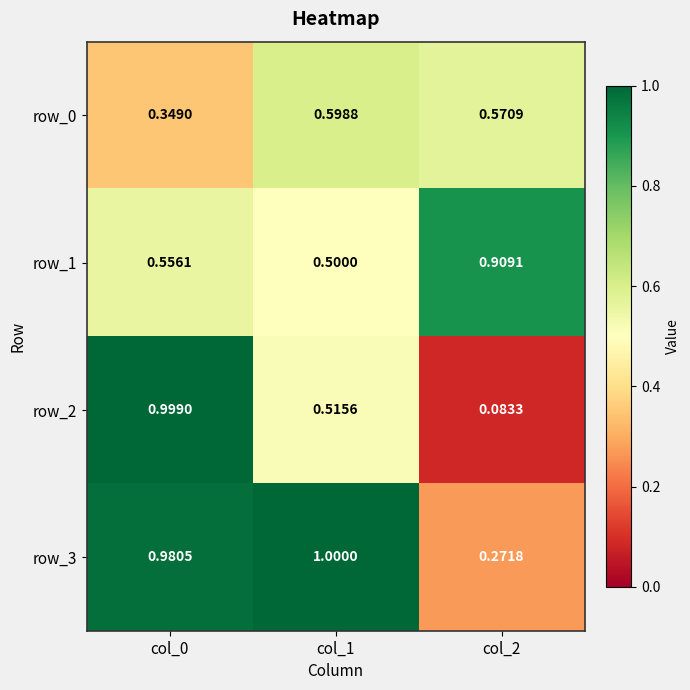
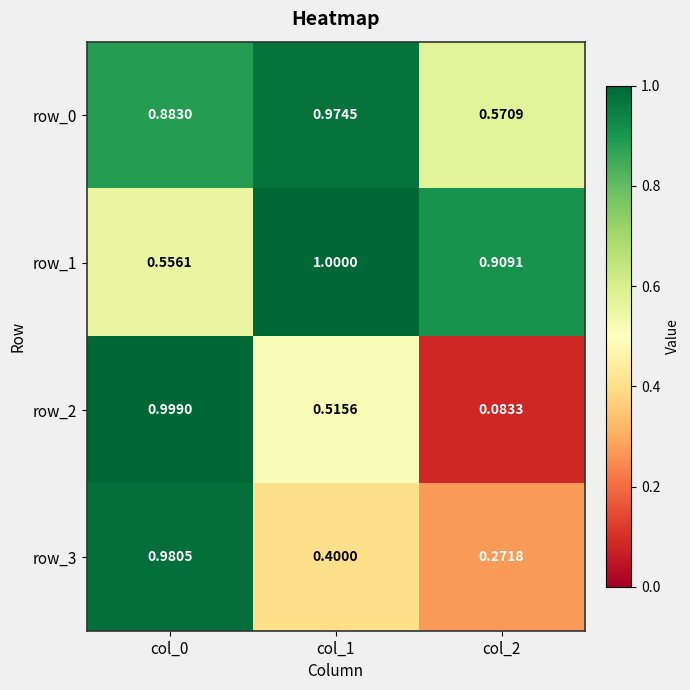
  {
    "row_0": {
-     "col_0": 0.3490,
-     "col_1": 0.5988,
+     "col_0": 0.8830,
+     "col_1": 0.9745,
      "col_2": 0.5709
    },
    "row_1": {
      "col_0": 0.5561,
-     "col_1": 0.5000,
+     "col_1": 1.0000,
      "col_2": 0.9091
    },
    "row_2": {
      "col_0": 0.9990,
      "col_1": 0.5156,
      "col_2": 0.0833
    },
    "row_3": {
      "col_0": 0.9805,
-     "col_1": 1.0000,
+     "col_1": 0.4000,
      "col_2": 0.2718
    }
  }
